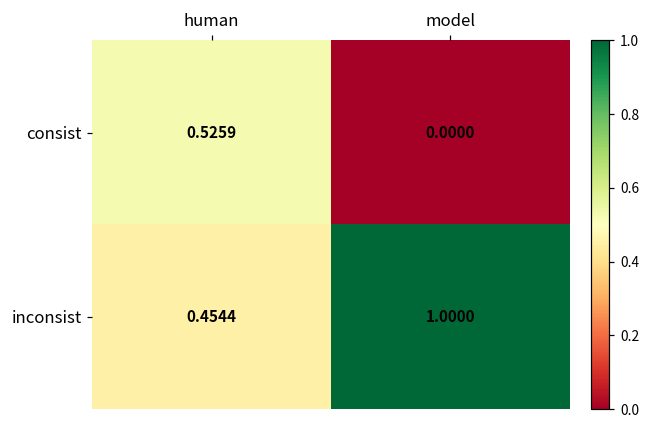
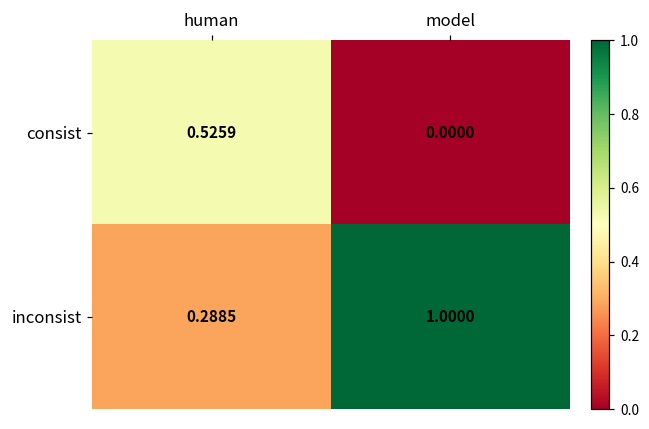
  {
    "consist": {
      "human": 0.5259,
      "model": 0.0000
    },
    "inconsist": {
-     "human": 0.4544,
+     "human": 0.2885,
      "model": 1.0000
    }
  }
